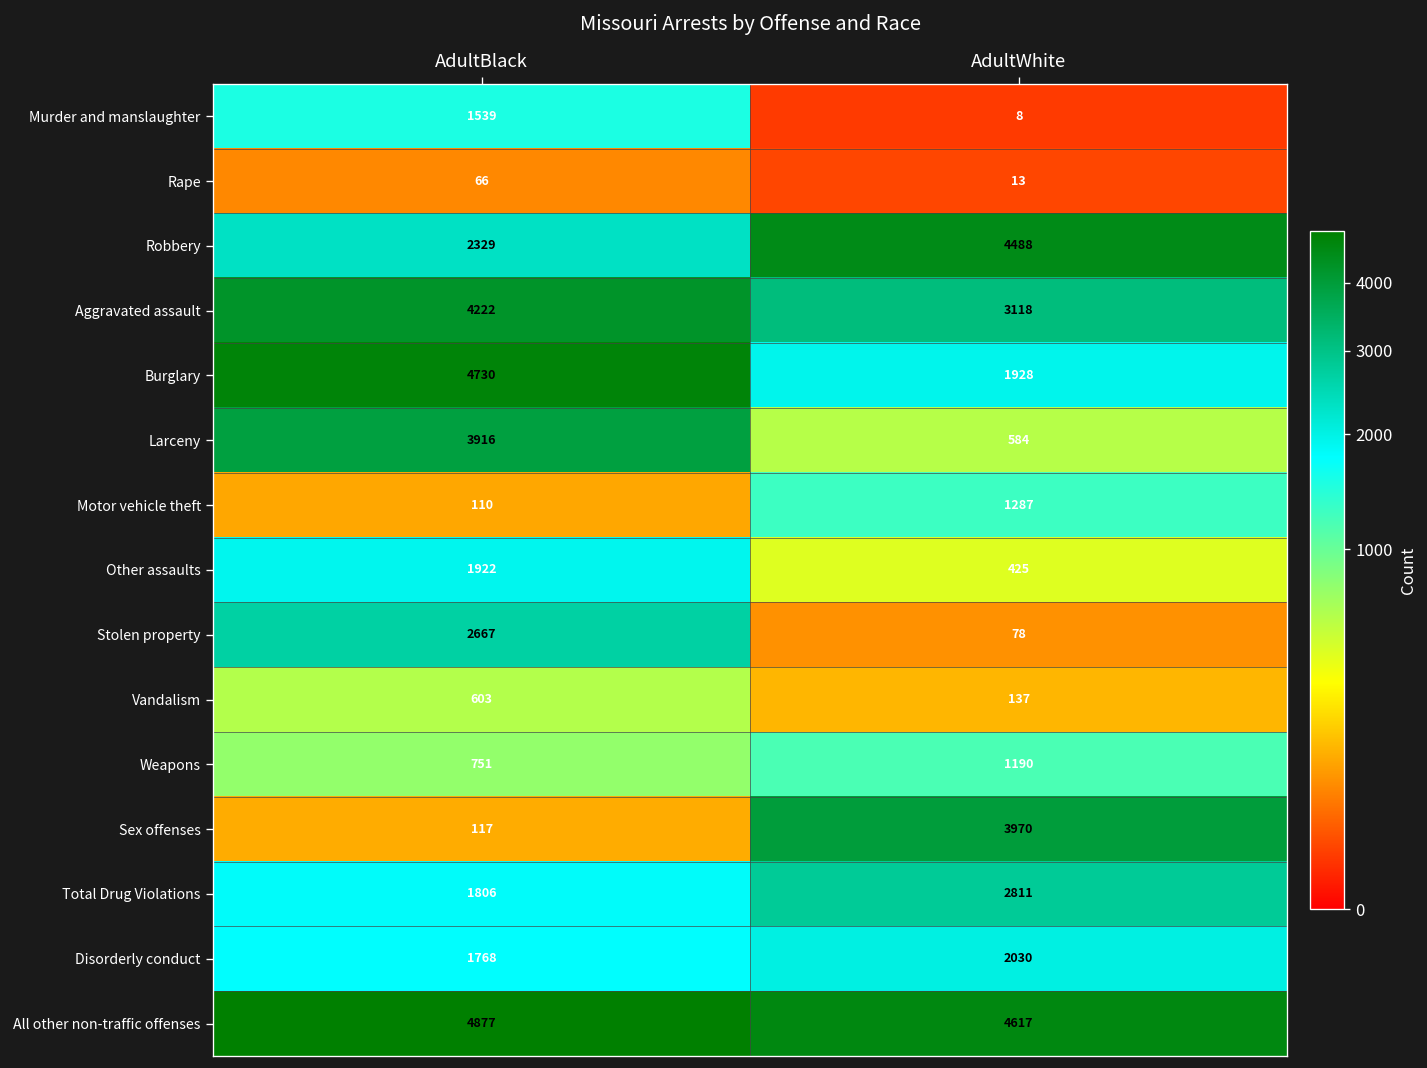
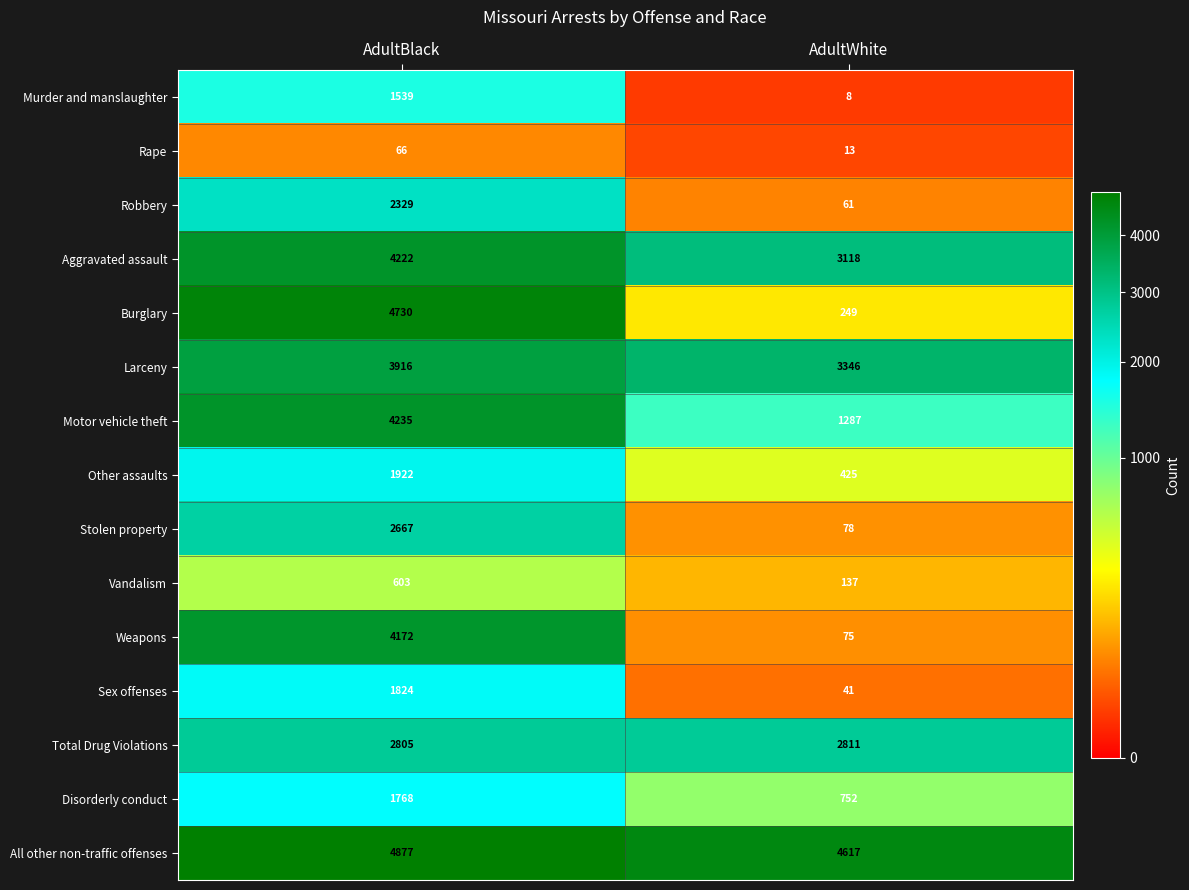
  {
    "Murder and manslaughter": {
      "AdultBlack": 1539,
      "AdultWhite": 8
    },
    "Rape": {
      "AdultBlack": 66,
      "AdultWhite": 13
    },
    "Robbery": {
      "AdultBlack": 2329,
-     "AdultWhite": 4488
+     "AdultWhite": 61
    },
    "Aggravated assault": {
      "AdultBlack": 4222,
      "AdultWhite": 3118
    },
    "Burglary": {
      "AdultBlack": 4730,
-     "AdultWhite": 1928
+     "AdultWhite": 249
    },
    "Larceny": {
      "AdultBlack": 3916,
-     "AdultWhite": 584
+     "AdultWhite": 3346
    },
    "Motor vehicle theft": {
-     "AdultBlack": 110,
+     "AdultBlack": 4235,
      "AdultWhite": 1287
    },
    "Other assaults": {
      "AdultBlack": 1922,
      "AdultWhite": 425
    },
    "Stolen property": {
      "AdultBlack": 2667,
      "AdultWhite": 78
    },
    "Vandalism": {
      "AdultBlack": 603,
      "AdultWhite": 137
    },
    "Weapons": {
-     "AdultBlack": 751,
-     "AdultWhite": 1190
+     "AdultBlack": 4172,
+     "AdultWhite": 75
    },
    "Sex offenses": {
-     "AdultBlack": 117,
-     "AdultWhite": 3970
+     "AdultBlack": 1824,
+     "AdultWhite": 41
    },
    "Total Drug Violations": {
-     "AdultBlack": 1806,
+     "AdultBlack": 2805,
      "AdultWhite": 2811
    },
    "Disorderly conduct": {
      "AdultBlack": 1768,
-     "AdultWhite": 2030
+     "AdultWhite": 752
    },
    "All other non-traffic offenses": {
      "AdultBlack": 4877,
      "AdultWhite": 4617
    }
  }
